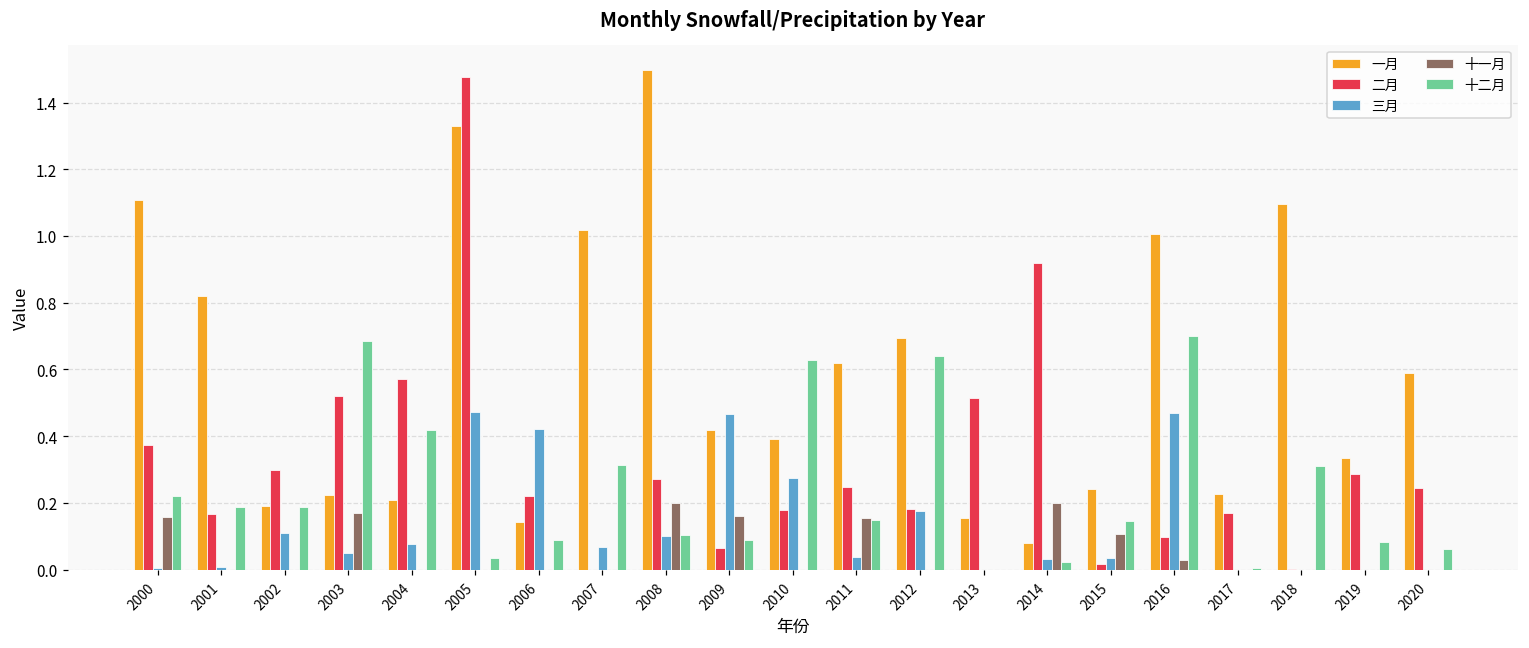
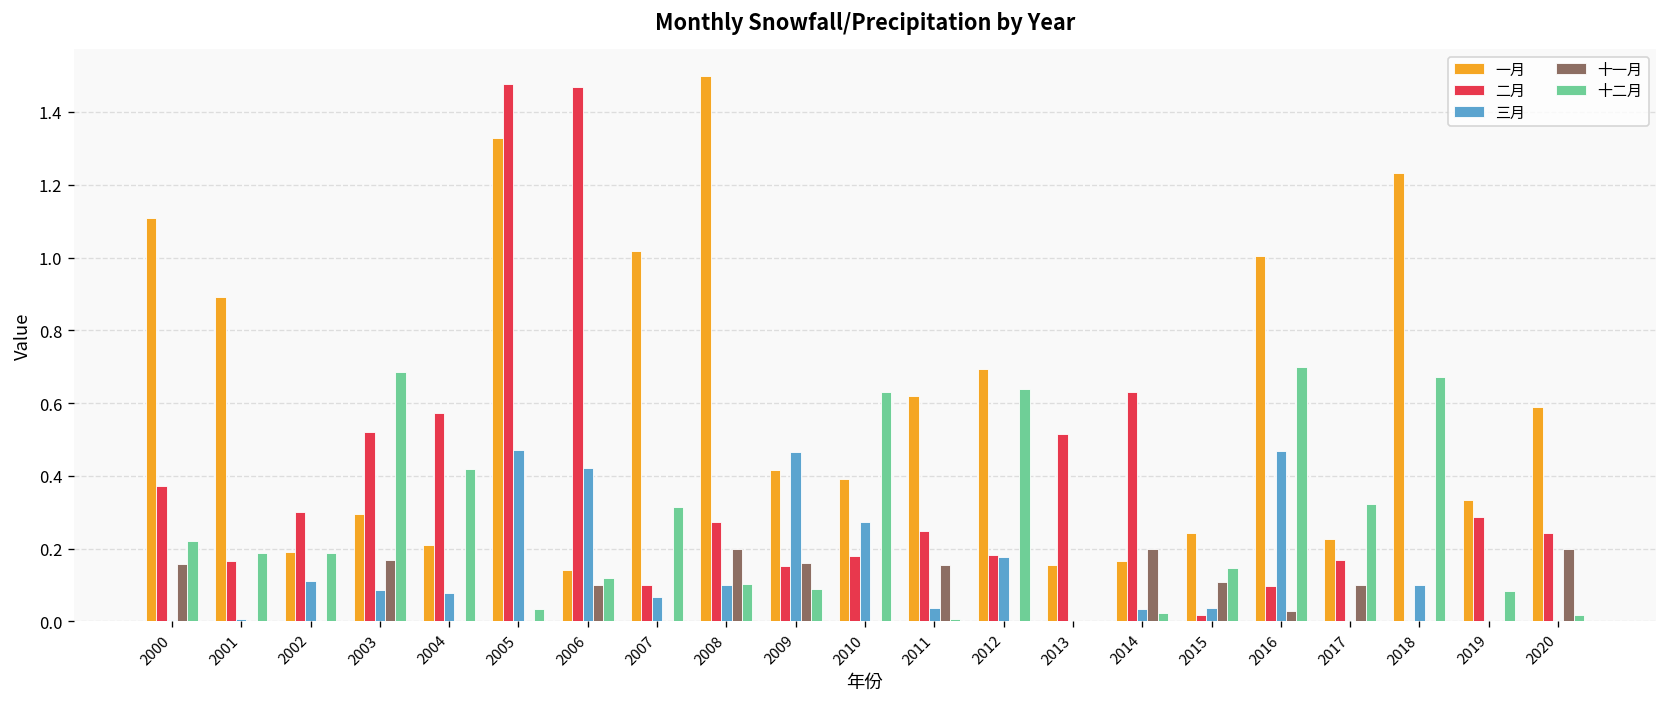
  {
    "一月": {
      "2000": 1.11,
-     "2001": 0.82,
+     "2001": 0.89,
      "2002": 0.19,
-     "2003": 0.22,
+     "2003": 0.30,
      "2004": 0.21,
      "2005": 1.33,
      "2006": 0.14,
      "2007": 1.02,
      "2008": 1.50,
      "2009": 0.42,
      "2010": 0.39,
      "2011": 0.62,
      "2012": 0.69,
      "2013": 0.15,
-     "2014": 0.08,
+     "2014": 0.17,
      "2015": 0.24,
      "2016": 1.01,
      "2017": 0.23,
-     "2018": 1.10,
+     "2018": 1.23,
      "2019": 0.33,
      "2020": 0.59
    },
    "二月": {
      "2000": 0.37,
      "2001": 0.17,
      "2002": 0.30,
      "2003": 0.52,
      "2004": 0.57,
      "2005": 1.48,
-     "2006": 0.22,
-     "2007": 0.0,
+     "2006": 1.47,
+     "2007": 0.1,
      "2008": 0.27,
-     "2009": 0.07,
+     "2009": 0.15,
      "2010": 0.18,
      "2011": 0.25,
      "2012": 0.18,
      "2013": 0.51,
-     "2014": 0.92,
+     "2014": 0.63,
      "2015": 0.02,
      "2016": 0.10,
      "2017": 0.17,
      "2019": 0.29,
      "2020": 0.24
    },
    "三月": {
      "2002": 0.11,
-     "2003": 0.05,
+     "2003": 0.09,
      "2004": 0.08,
      "2005": 0.47,
      "2006": 0.42,
      "2007": 0.07,
      "2008": 0.10,
      "2009": 0.47,
      "2010": 0.27,
      "2011": 0.04,
      "2012": 0.18,
      "2013": 0.00,
      "2014": 0.03,
      "2015": 0.04,
      "2016": 0.47,
      "2017": 0.00,
-     "2018": 0.0,
+     "2018": 0.1,
      "2019": 0.00,
      "2020": 0.00
    },
    "十一月": {
      "2000": 0.16,
      "2001": 0.0,
      "2002": 0.0,
      "2003": 0.17,
      "2004": 0.0,
      "2005": 0.0,
-     "2006": 0.0,
+     "2006": 0.1,
      "2007": 0.0,
      "2008": 0.2,
      "2009": 0.16,
      "2010": 0.0,
      "2011": 0.16,
      "2012": 0.0,
      "2013": 0.0,
      "2014": 0.2,
      "2015": 0.1,
      "2016": 0.03,
-     "2017": 0.0,
+     "2017": 0.1,
      "2018": 0.0,
      "2019": 0.0,
-     "2020": 0.0
+     "2020": 0.2
    },
    "十二月": {
      "2000": 0.22,
      "2001": 0.19,
      "2002": 0.19,
      "2003": 0.68,
      "2004": 0.42,
      "2005": 0.03,
-     "2006": 0.09,
+     "2006": 0.12,
      "2007": 0.31,
      "2008": 0.10,
      "2009": 0.09,
      "2010": 0.63,
-     "2011": 0.15,
+     "2011": 0.01,
      "2012": 0.64,
      "2013": 0.00,
      "2014": 0.02,
      "2015": 0.15,
      "2016": 0.70,
-     "2017": 0.00,
-     "2018": 0.31,
+     "2017": 0.32,
+     "2018": 0.67,
      "2019": 0.08,
-     "2020": 0.06
+     "2020": 0.02
    }
  }
